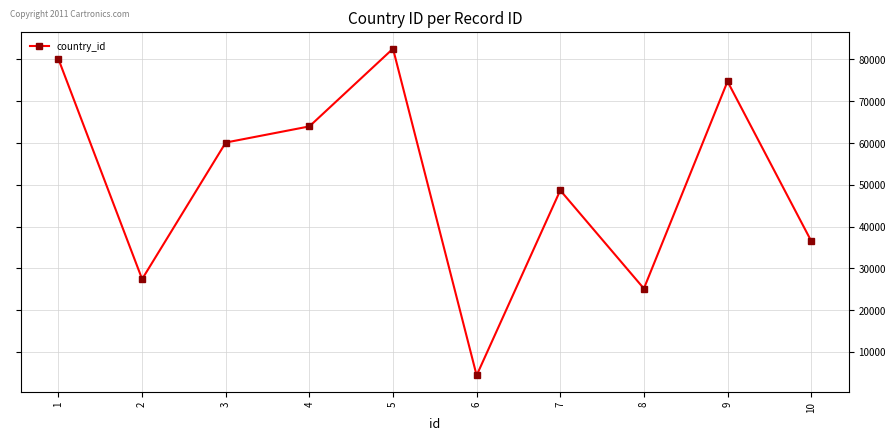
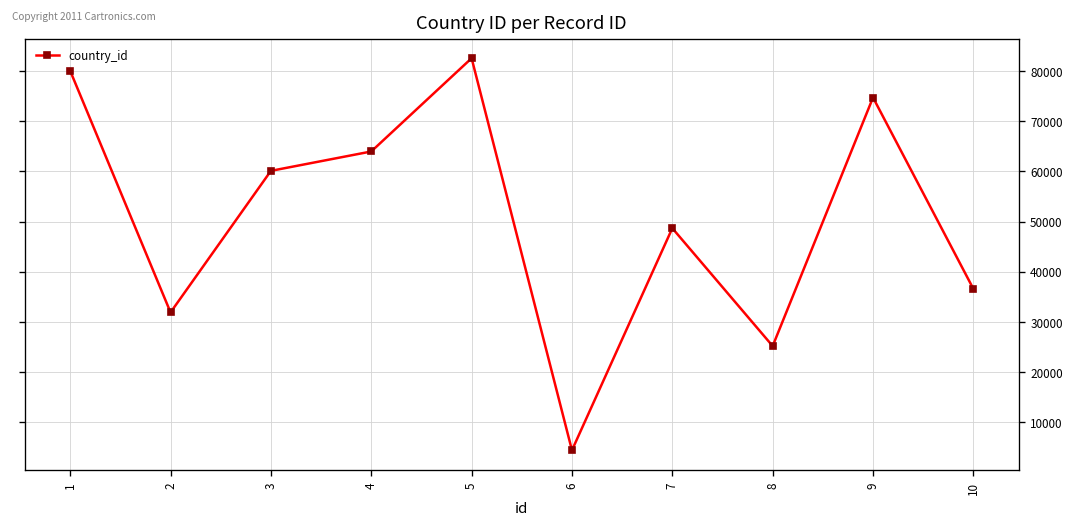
  {
    "1": 80000,
-   "2": 27000,
+   "2": 32000,
    "3": 60000,
    "4": 64000,
    "5": 83000,
    "6": 4000,
    "7": 49000,
    "8": 25000,
    "9": 75000,
    "10": 37000
  }
